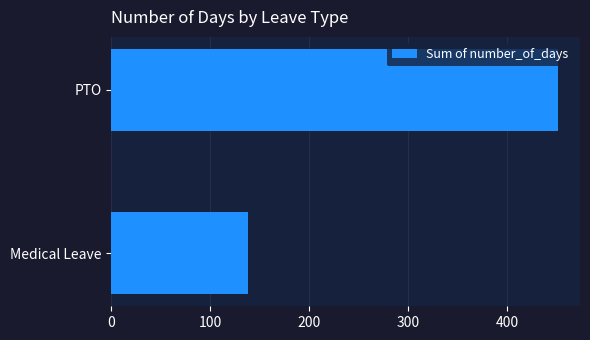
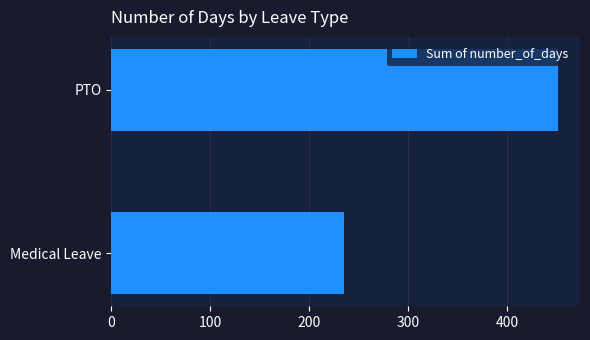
  {
    "PTO": 450,
-   "Medical Leave": 140
+   "Medical Leave": 240
  }
